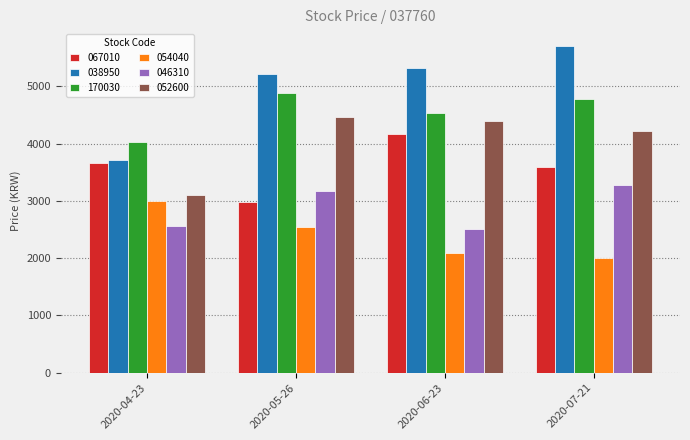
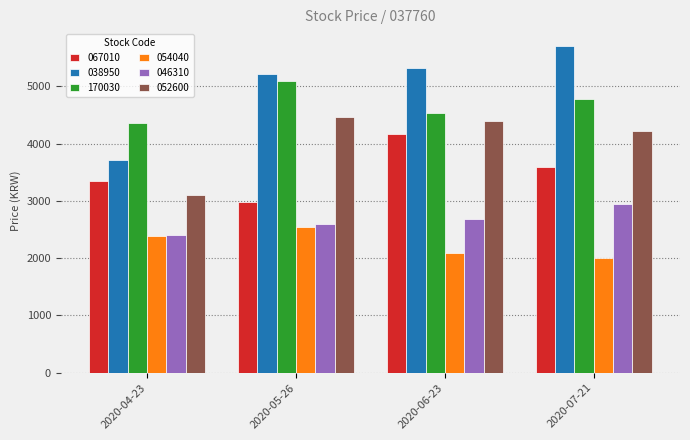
  {
    "067010": {
-     "2020-04-23": 3700,
+     "2020-04-23": 3400,
      "2020-05-26": 3000,
      "2020-06-23": 4200,
      "2020-07-21": 3600
    },
    "038950": {
      "2020-04-23": 3700,
      "2020-05-26": 5200,
      "2020-06-23": 5300,
      "2020-07-21": 5700
    },
    "170030": {
-     "2020-04-23": 4000,
-     "2020-05-26": 4900,
+     "2020-04-23": 4400,
+     "2020-05-26": 5100,
      "2020-06-23": 4500,
      "2020-07-21": 4800
    },
    "054040": {
-     "2020-04-23": 3000,
+     "2020-04-23": 2400,
      "2020-05-26": 2600,
      "2020-06-23": 2100,
      "2020-07-21": 2000
    },
    "046310": {
-     "2020-04-23": 2600,
-     "2020-05-26": 3200,
-     "2020-06-23": 2500,
-     "2020-07-21": 3300
+     "2020-04-23": 2400,
+     "2020-05-26": 2600,
+     "2020-06-23": 2700,
+     "2020-07-21": 3000
    },
    "052600": {
      "2020-04-23": 3100,
      "2020-05-26": 4500,
      "2020-06-23": 4400,
      "2020-07-21": 4200
    }
  }
